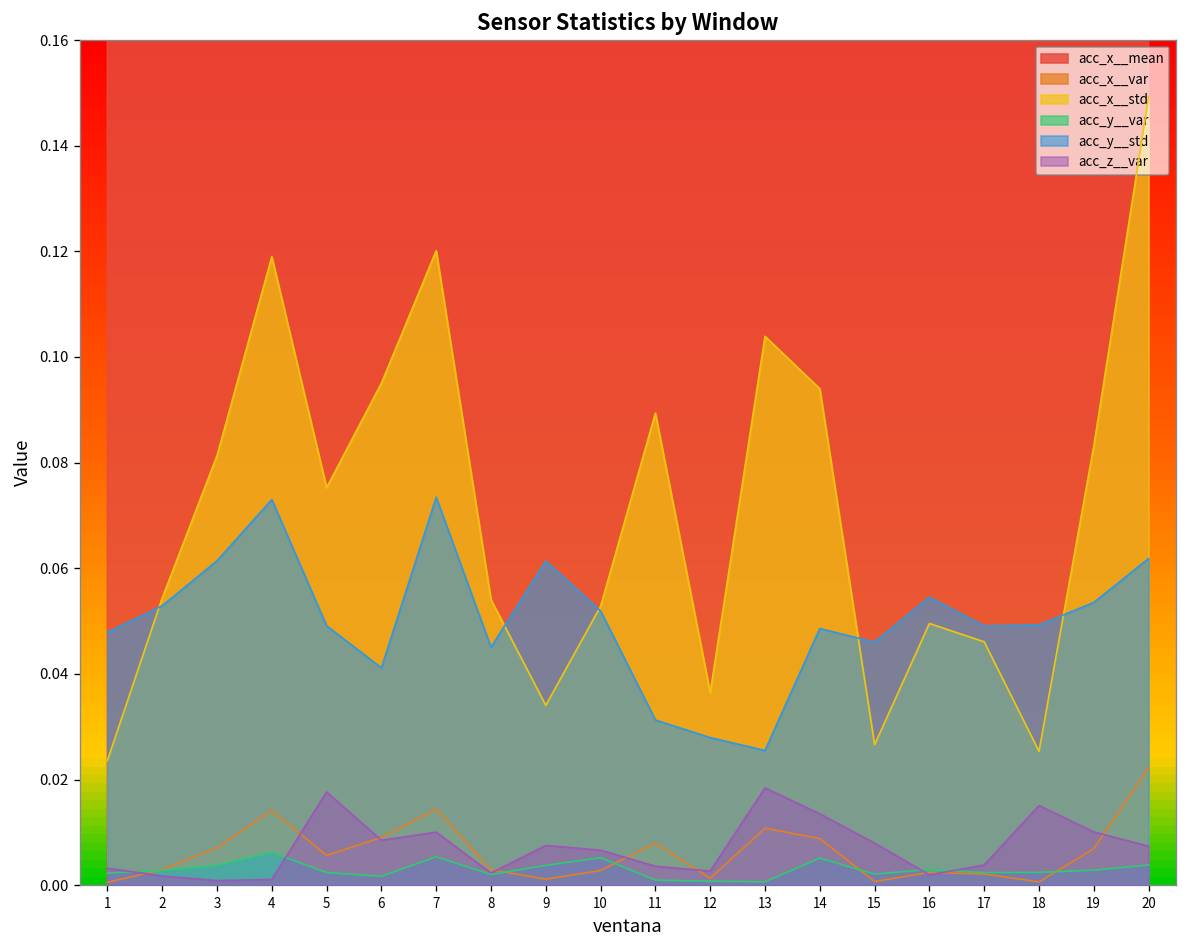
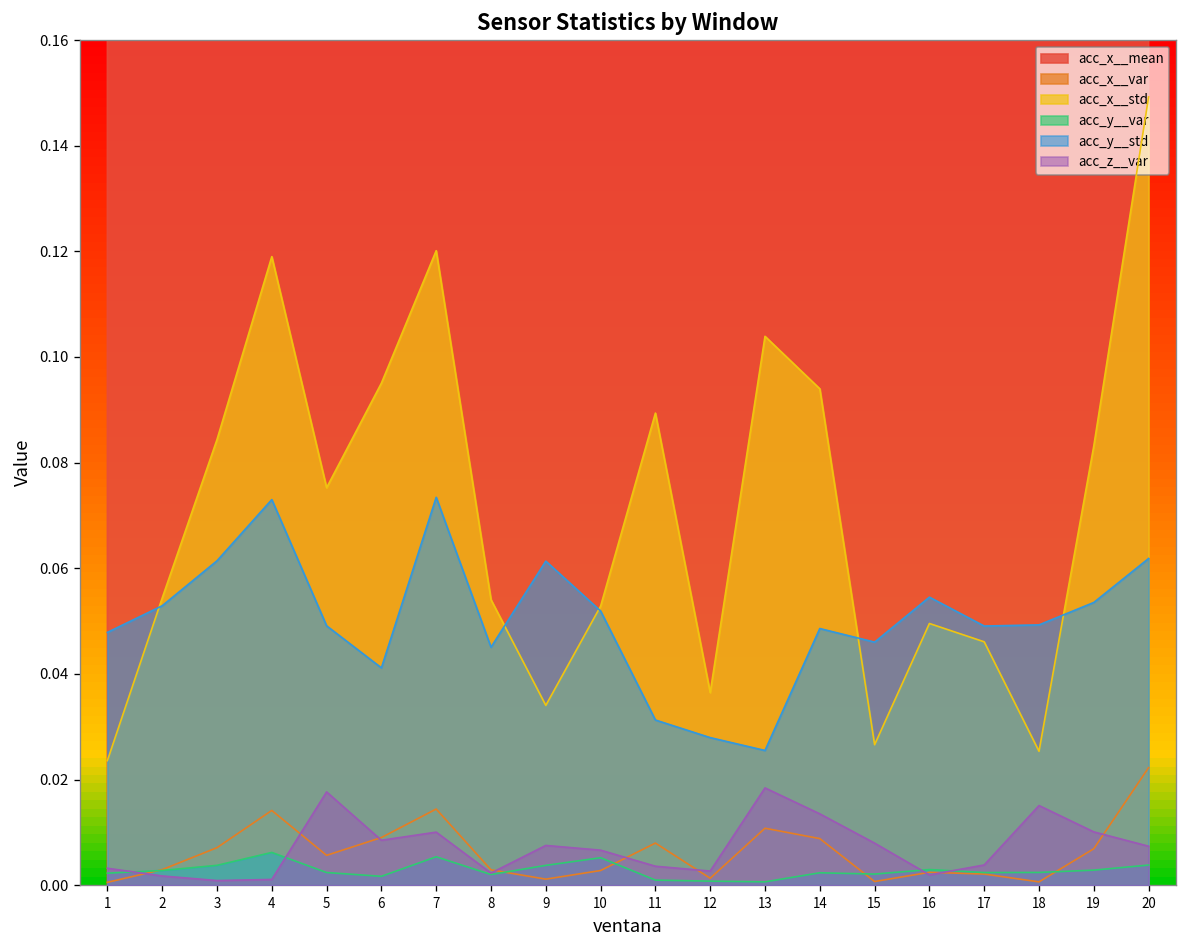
  {
    "acc_x__std": {
      "1": 0.024,
      "2": 0.054,
-     "3": 0.081,
+     "3": 0.084,
      "4": 0.119,
      "5": 0.075,
      "6": 0.095,
      "7": 0.120,
      "8": 0.054,
      "9": 0.034,
      "10": 0.053,
      "11": 0.089,
      "12": 0.036,
      "13": 0.104,
      "14": 0.094,
      "15": 0.027,
      "16": 0.050,
      "17": 0.046,
      "18": 0.025,
      "19": 0.083
    },
    "acc_y__var": {
      "1": 0.002,
      "3": 0.004,
      "4": 0.006,
      "5": 0.002,
      "6": 0.002,
      "7": 0.005,
      "9": 0.004,
      "10": 0.005,
      "11": 0.001,
      "13": 0.001,
-     "14": 0.005,
+     "14": 0.002,
      "15": 0.002,
      "18": 0.002,
      "19": 0.003,
      "20": 0.004
    },
    "acc_y__std": {
      "1": 0.048,
      "2": 0.053,
      "3": 0.061,
      "4": 0.073,
      "5": 0.049,
      "6": 0.041,
      "7": 0.073,
      "8": 0.045,
      "9": 0.061,
      "10": 0.052,
      "11": 0.031,
      "12": 0.028,
      "13": 0.026,
      "14": 0.049,
      "15": 0.046,
      "16": 0.055,
      "17": 0.049,
      "18": 0.049,
      "19": 0.054,
      "20": 0.062
    },
    "acc_z__var": {
      "1": 0.003,
      "2": 0.002,
      "3": 0.001,
      "4": 0.001,
      "5": 0.018,
      "7": 0.010,
      "9": 0.008,
      "10": 0.007,
      "11": 0.004,
      "12": 0.003,
      "13": 0.018,
      "14": 0.014,
      "15": 0.008,
      "17": 0.004,
      "18": 0.015,
      "19": 0.010,
      "20": 0.007
    }
  }
